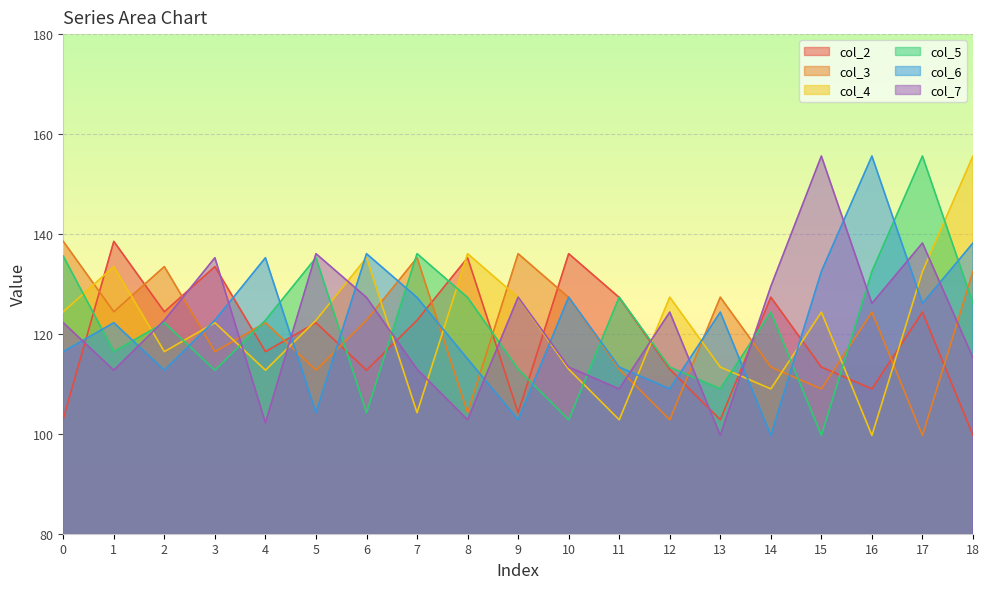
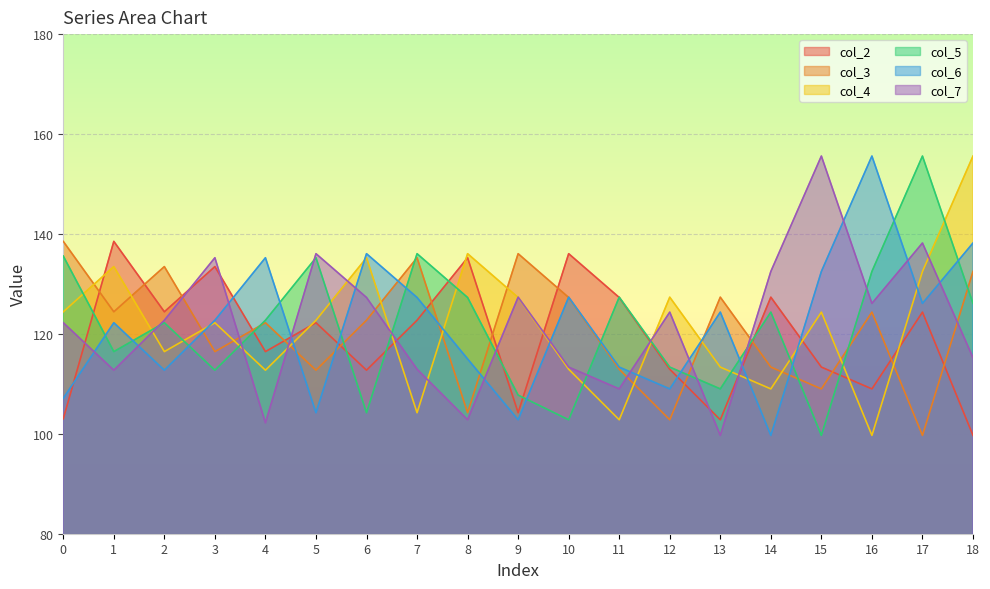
  {
    "col_5": {
      "0": 136,
      "1": 116,
      "3": 113,
      "5": 135,
      "6": 104,
      "7": 136,
      "8": 127,
-     "9": 113,
+     "9": 108,
      "10": 103,
      "13": 109,
      "14": 124,
      "15": 100,
      "16": 132,
      "17": 156,
      "18": 126
    },
    "col_6": {
-     "0": 116,
+     "0": 107,
      "1": 122,
      "2": 113,
      "4": 135,
      "5": 104,
      "6": 136,
      "7": 127,
      "8": 115,
      "9": 103,
      "12": 109,
      "13": 124,
      "14": 100,
      "15": 132,
      "16": 156,
      "17": 126,
      "18": 138
    },
    "col_7": {
      "0": 122,
      "1": 113,
      "3": 135,
      "4": 102,
      "5": 136,
      "6": 127,
      "7": 113,
      "8": 103,
      "11": 109,
      "12": 124,
      "13": 100,
-     "14": 129,
+     "14": 132,
      "15": 156,
      "16": 126,
      "17": 138,
      "18": 115
    }
  }
